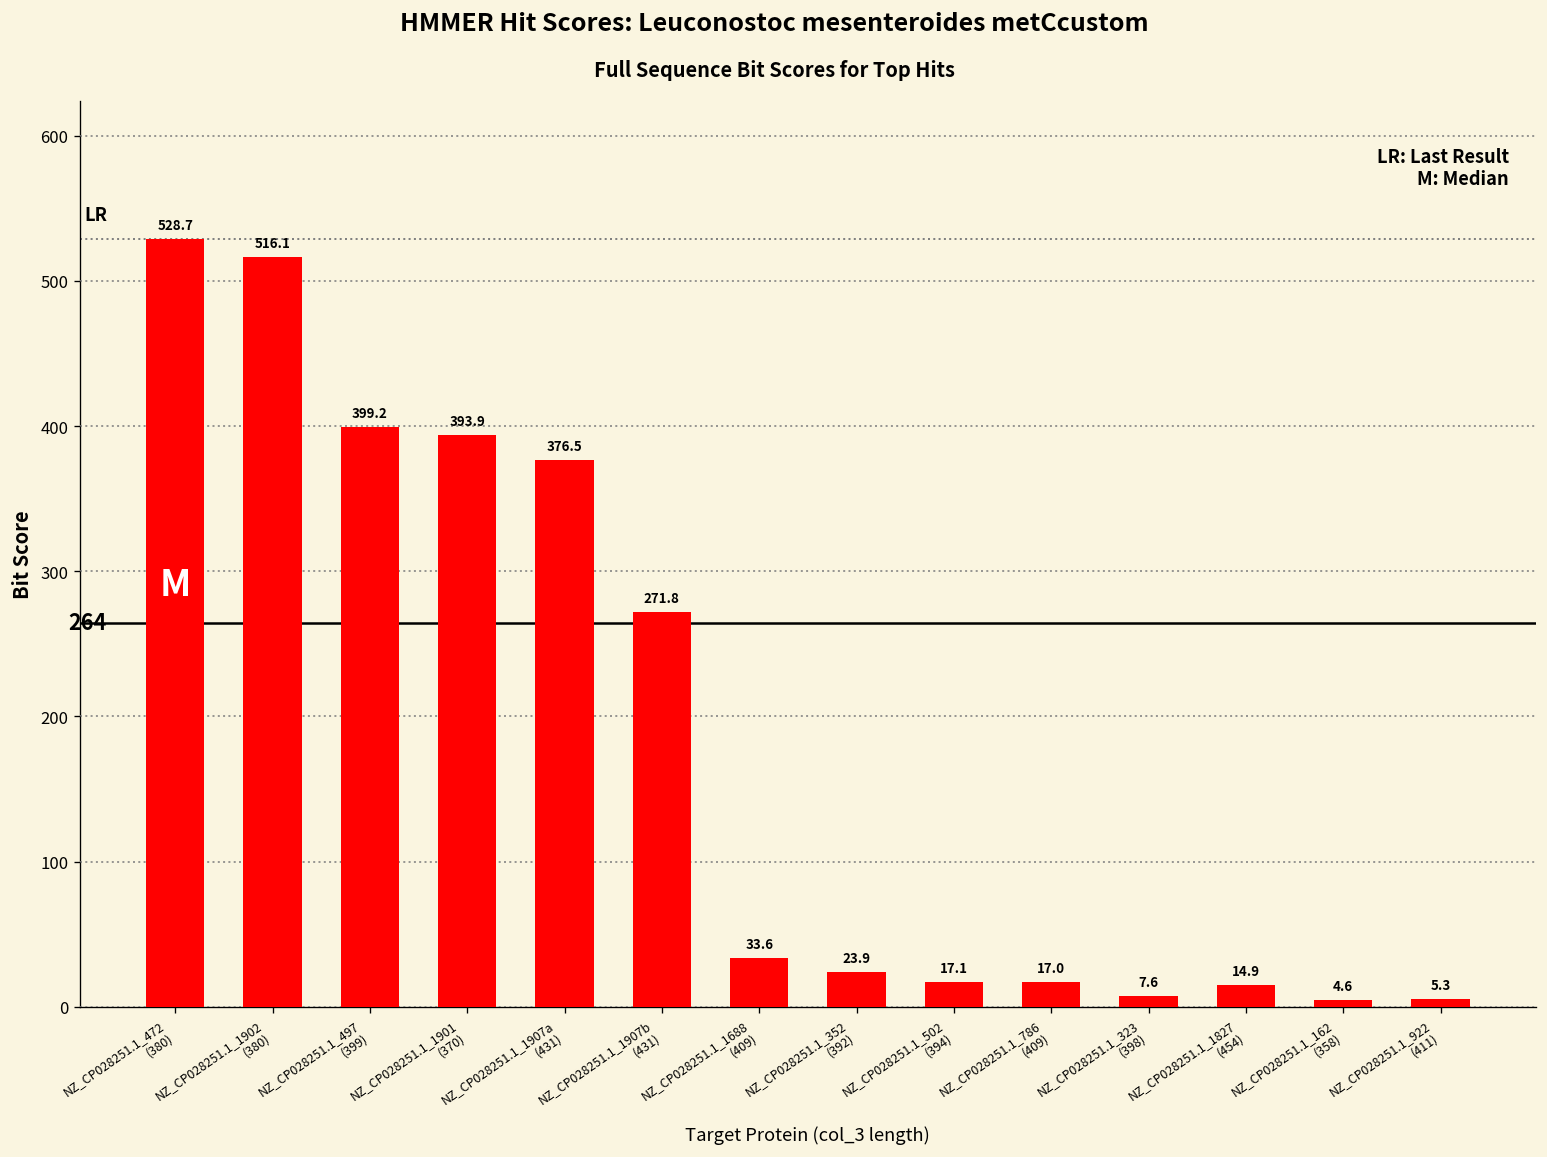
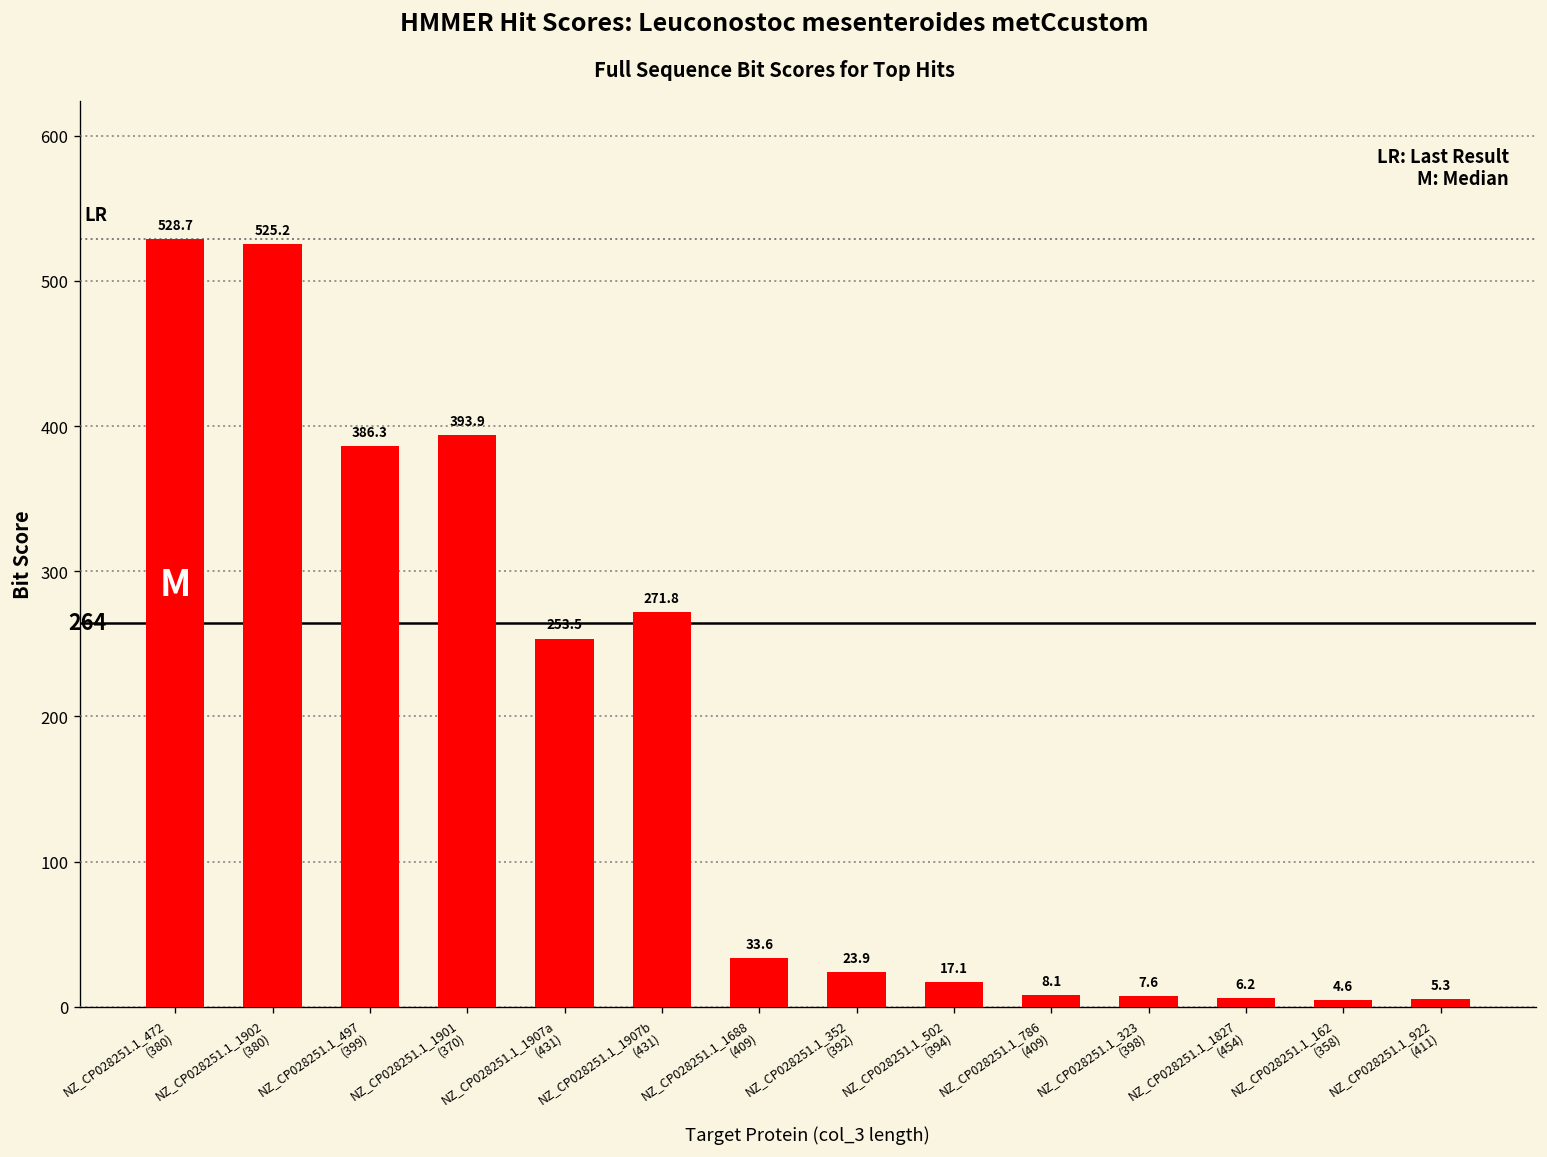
  {
    "NZ_CP028251.1_472 (380)": 528.7,
-   "NZ_CP028251.1_1902 (380)": 516.1,
-   "NZ_CP028251.1_497 (399)": 399.2,
+   "NZ_CP028251.1_1902 (380)": 525.2,
+   "NZ_CP028251.1_497 (399)": 386.3,
    "NZ_CP028251.1_1901 (370)": 393.9,
-   "NZ_CP028251.1_1907a (431)": 376.5,
+   "NZ_CP028251.1_1907a (431)": 253.5,
    "NZ_CP028251.1_1907b (431)": 271.8,
    "NZ_CP028251.1_1688 (409)": 33.6,
    "NZ_CP028251.1_352 (392)": 23.9,
    "NZ_CP028251.1_502 (394)": 17.1,
-   "NZ_CP028251.1_786 (409)": 17.0,
+   "NZ_CP028251.1_786 (409)": 8.1,
    "NZ_CP028251.1_323 (398)": 7.6,
-   "NZ_CP028251.1_1827 (454)": 14.9,
+   "NZ_CP028251.1_1827 (454)": 6.2,
    "NZ_CP028251.1_162 (358)": 4.6,
    "NZ_CP028251.1_922 (411)": 5.3
  }
